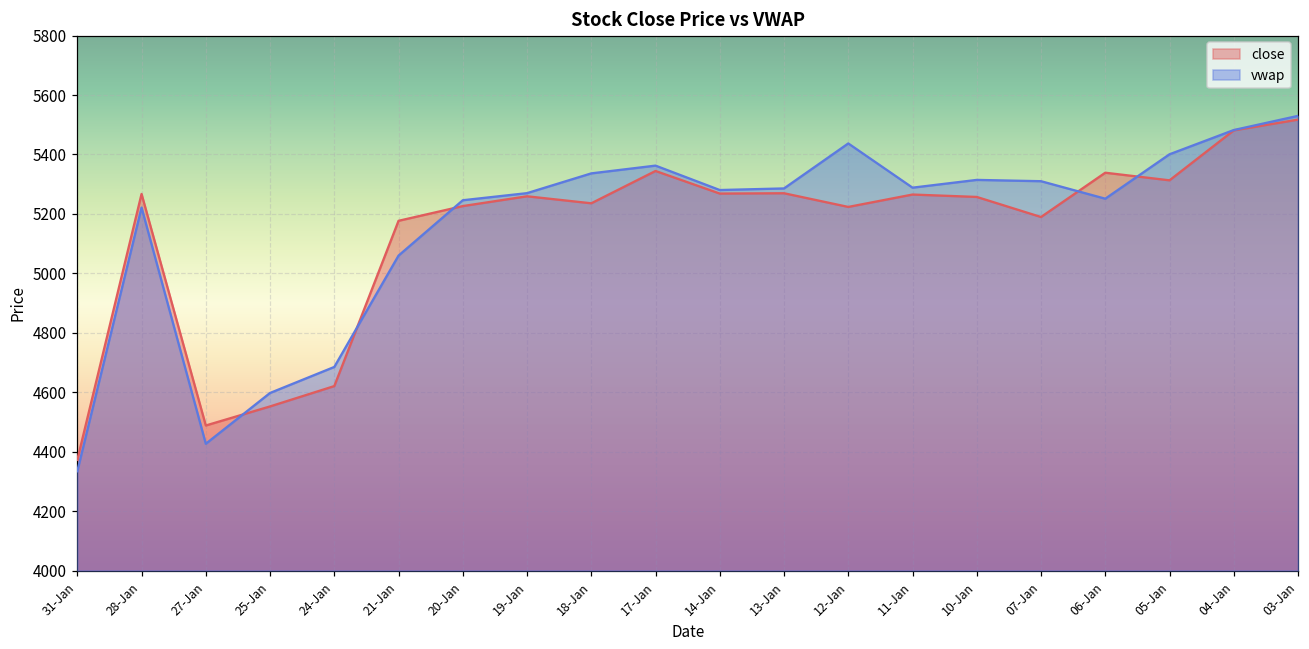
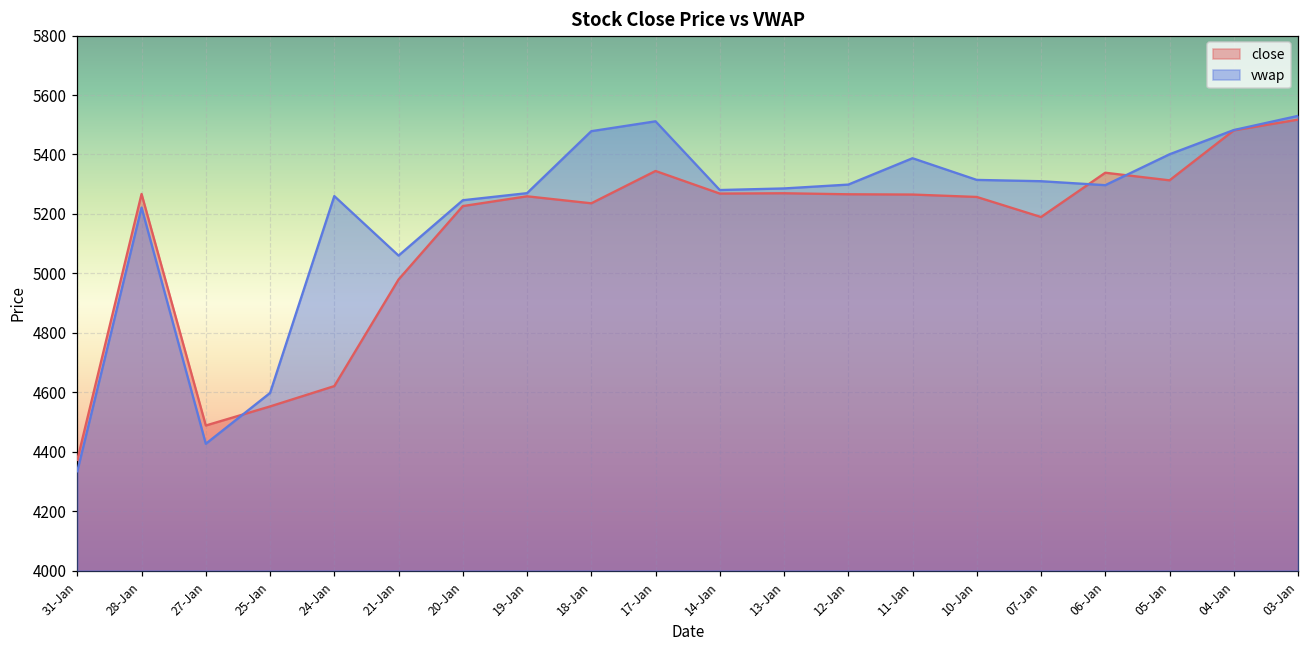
  {
    "close": {
      "31-Jan": 4370,
      "28-Jan": 5270,
      "27-Jan": 4490,
      "25-Jan": 4550,
      "24-Jan": 4620,
-     "21-Jan": 5180,
+     "21-Jan": 4980,
      "20-Jan": 5230,
      "19-Jan": 5260,
      "18-Jan": 5240,
      "17-Jan": 5340,
      "14-Jan": 5270,
      "13-Jan": 5270,
-     "12-Jan": 5220,
+     "12-Jan": 5270,
      "11-Jan": 5270,
      "10-Jan": 5260,
      "07-Jan": 5190,
      "06-Jan": 5340,
      "05-Jan": 5310,
      "03-Jan": 5520
    },
    "vwap": {
      "31-Jan": 4330,
      "28-Jan": 5220,
      "27-Jan": 4430,
      "25-Jan": 4600,
-     "24-Jan": 4680,
+     "24-Jan": 5260,
      "21-Jan": 5060,
      "20-Jan": 5250,
      "19-Jan": 5270,
-     "18-Jan": 5340,
-     "17-Jan": 5360,
+     "18-Jan": 5480,
+     "17-Jan": 5510,
      "14-Jan": 5280,
      "13-Jan": 5290,
-     "12-Jan": 5440,
-     "11-Jan": 5290,
+     "12-Jan": 5300,
+     "11-Jan": 5390,
      "10-Jan": 5310,
      "07-Jan": 5310,
-     "06-Jan": 5250,
+     "06-Jan": 5300,
      "05-Jan": 5400,
      "03-Jan": 5530
    }
  }
